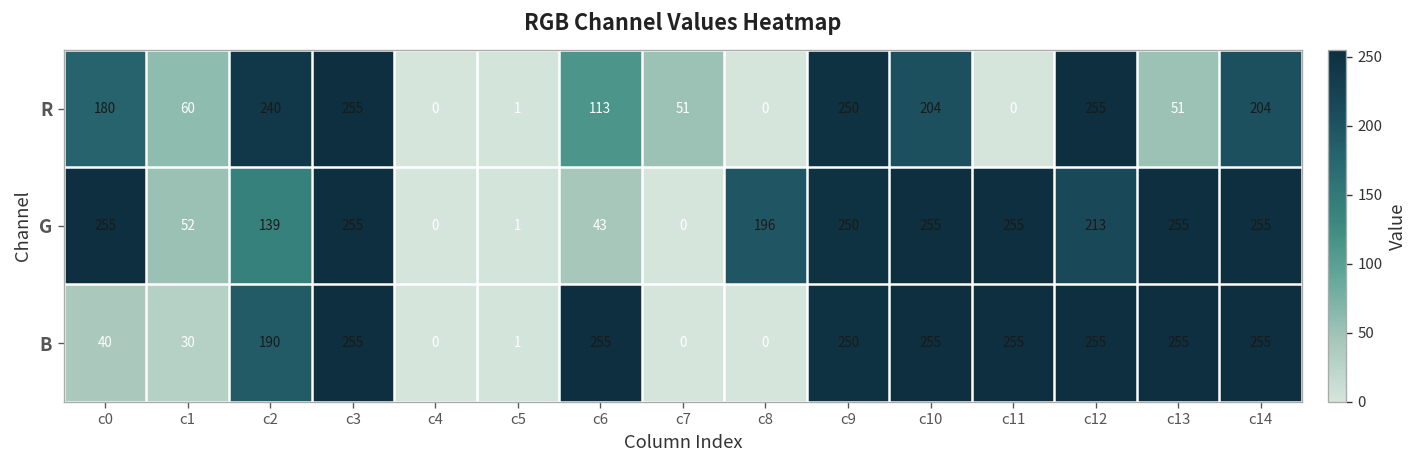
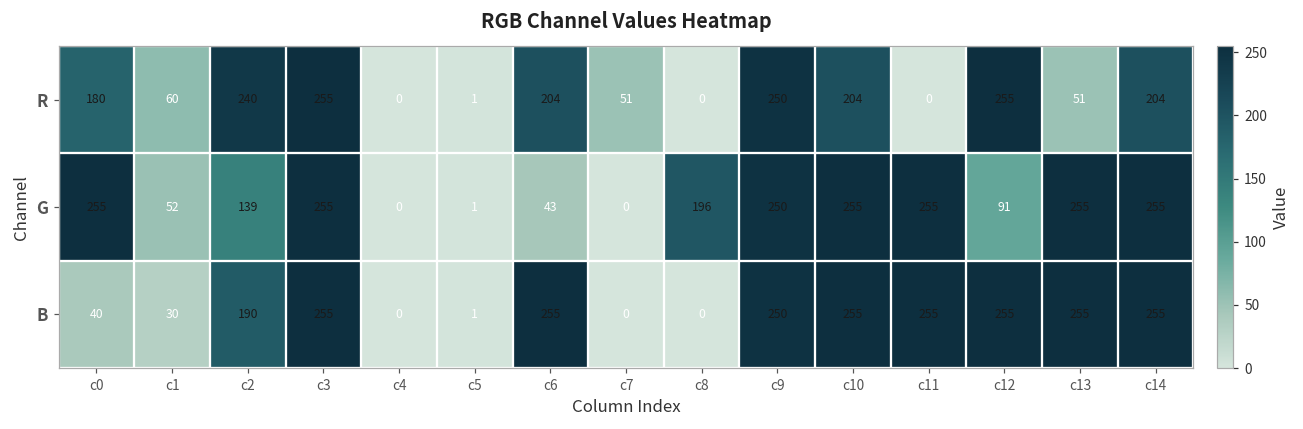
  {
    "R": {
      "c0": 180,
      "c1": 60,
-     "c6": 113,
+     "c6": 204,
      "c7": 51,
      "c10": 204,
      "c13": 51,
      "c14": 204
    },
    "G": {
      "c1": 52,
      "c2": 139,
      "c6": 43,
      "c8": 196,
-     "c12": 213
+     "c12": 91
    },
    "B": {
      "c0": 40,
      "c1": 30,
      "c2": 190
    }
  }
